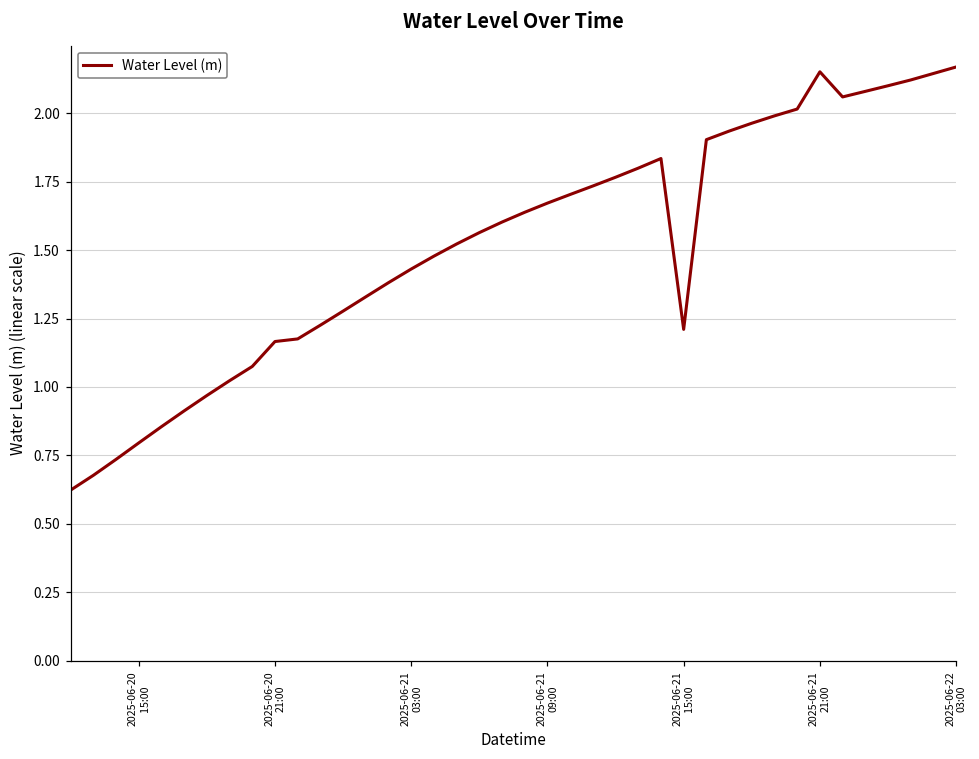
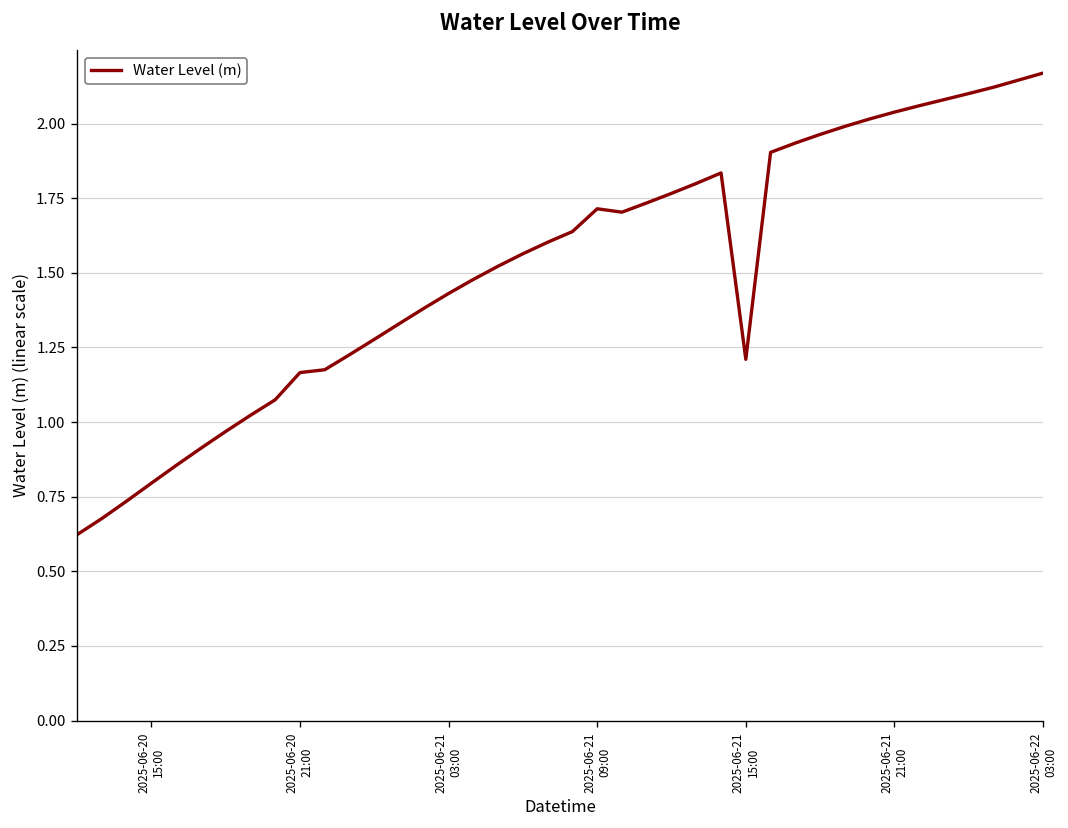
  {
    "2025-06-20 15:00": 0.80,
    "2025-06-20 21:00": 1.17,
    "2025-06-21 03:00": 1.43,
-   "2025-06-21 09:00": 1.67,
+   "2025-06-21 09:00": 1.71,
    "2025-06-21 15:00": 1.21,
-   "2025-06-21 21:00": 2.15,
+   "2025-06-21 21:00": 2.04,
    "2025-06-22 03:00": 2.17
  }
